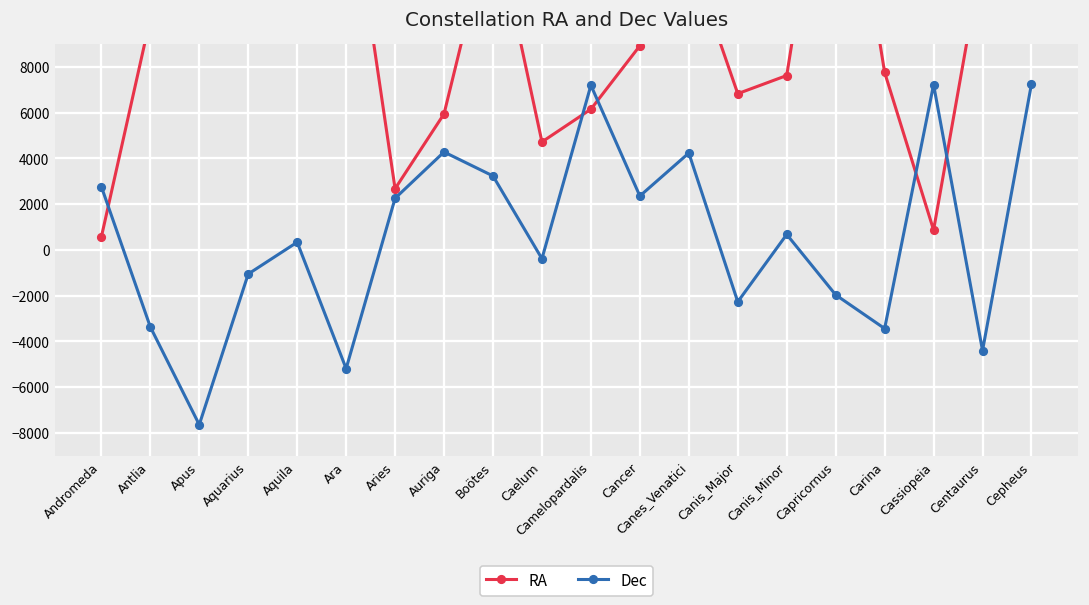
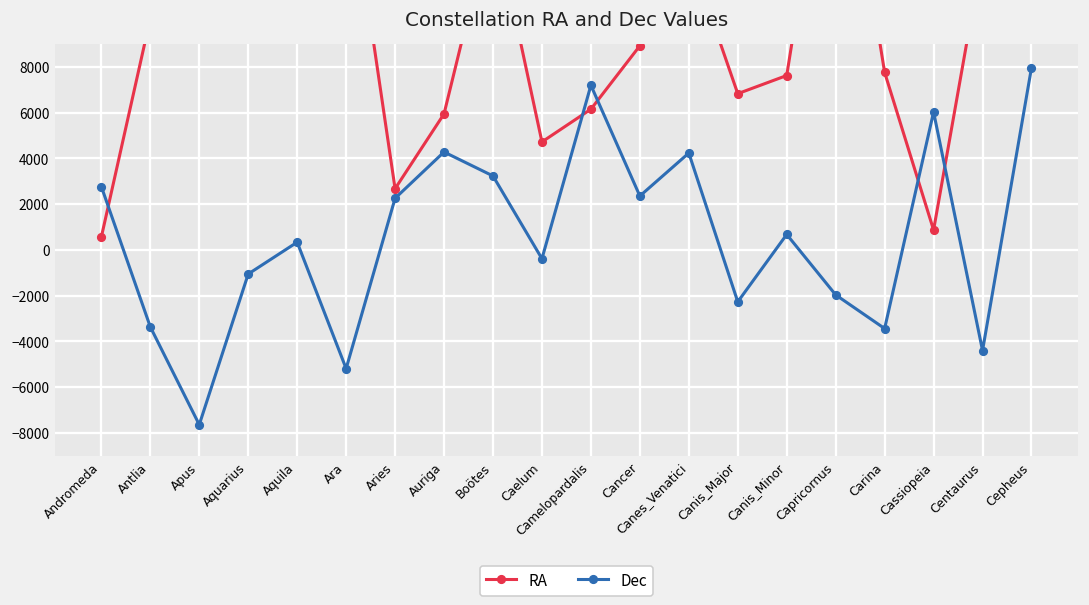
  {
    "RA": {
      "Andromeda": 600,
      "Aries": 2700,
      "Auriga": 5900,
      "Caelum": 4700,
      "Camelopardalis": 6200,
      "Cancer": 8900,
      "Canis_Major": 6800,
      "Canis_Minor": 7600,
      "Carina": 7800,
      "Cassiopeia": 900
    },
    "Dec": {
      "Andromeda": 2800,
      "Antlia": -3400,
      "Apus": -7600,
      "Aquarius": -1100,
      "Aquila": 300,
      "Ara": -5200,
      "Aries": 2300,
      "Auriga": 4300,
      "Boötes": 3200,
      "Caelum": -400,
      "Camelopardalis": 7200,
      "Cancer": 2400,
      "Canes_Venatici": 4200,
      "Canis_Major": -2300,
      "Canis_Minor": 700,
      "Capricornus": -2000,
      "Carina": -3400,
-     "Cassiopeia": 7200,
+     "Cassiopeia": 6000,
      "Centaurus": -4400,
-     "Cepheus": 7300
+     "Cepheus": 8000
    }
  }
